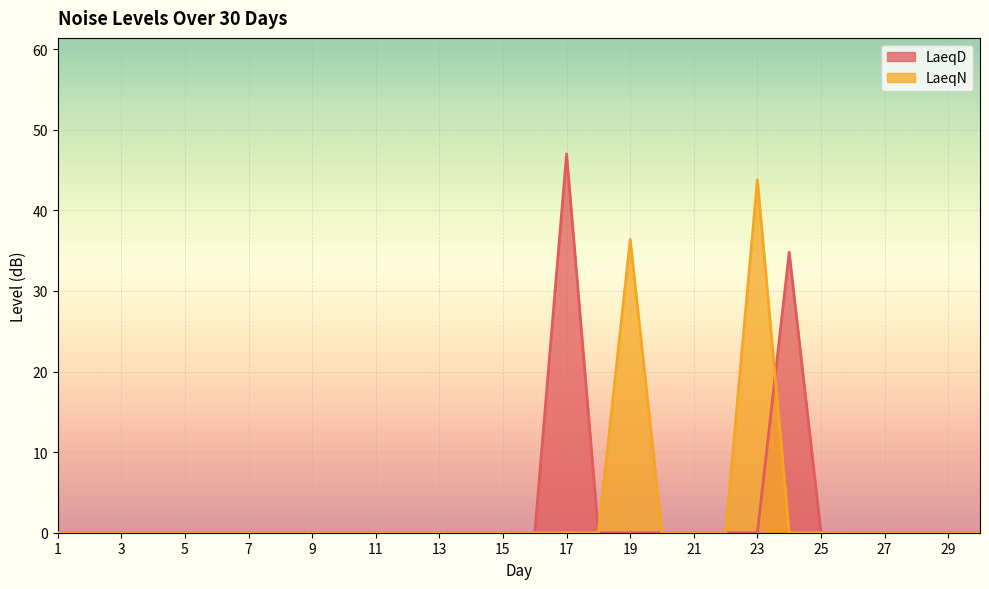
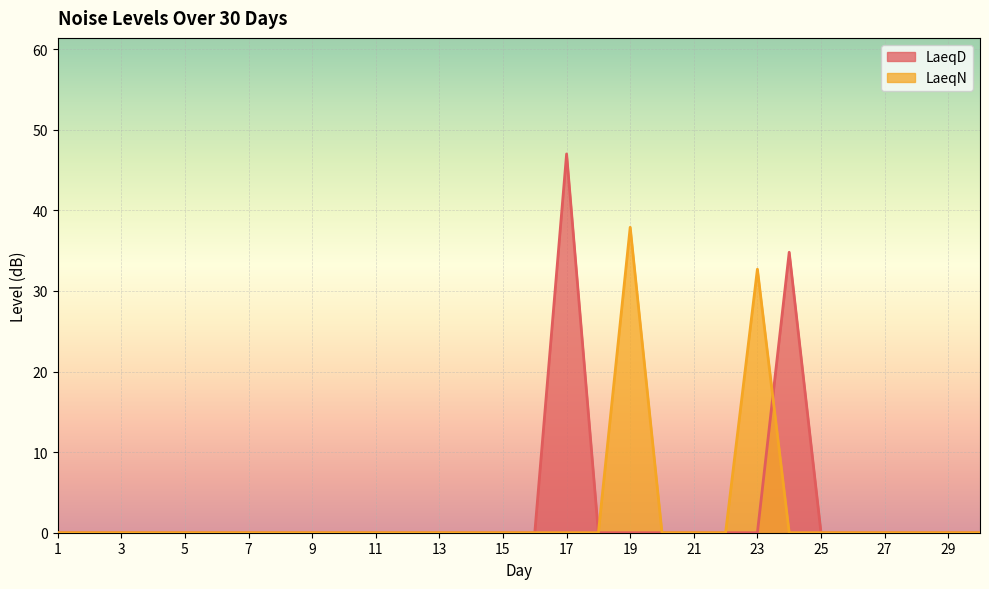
  {
    "LaeqD": {
      "17": 47,
      "19": 0,
      "23": 0
    },
    "LaeqN": {
      "17": 0,
-     "19": 36,
-     "23": 44
+     "19": 38,
+     "23": 33
    }
  }
